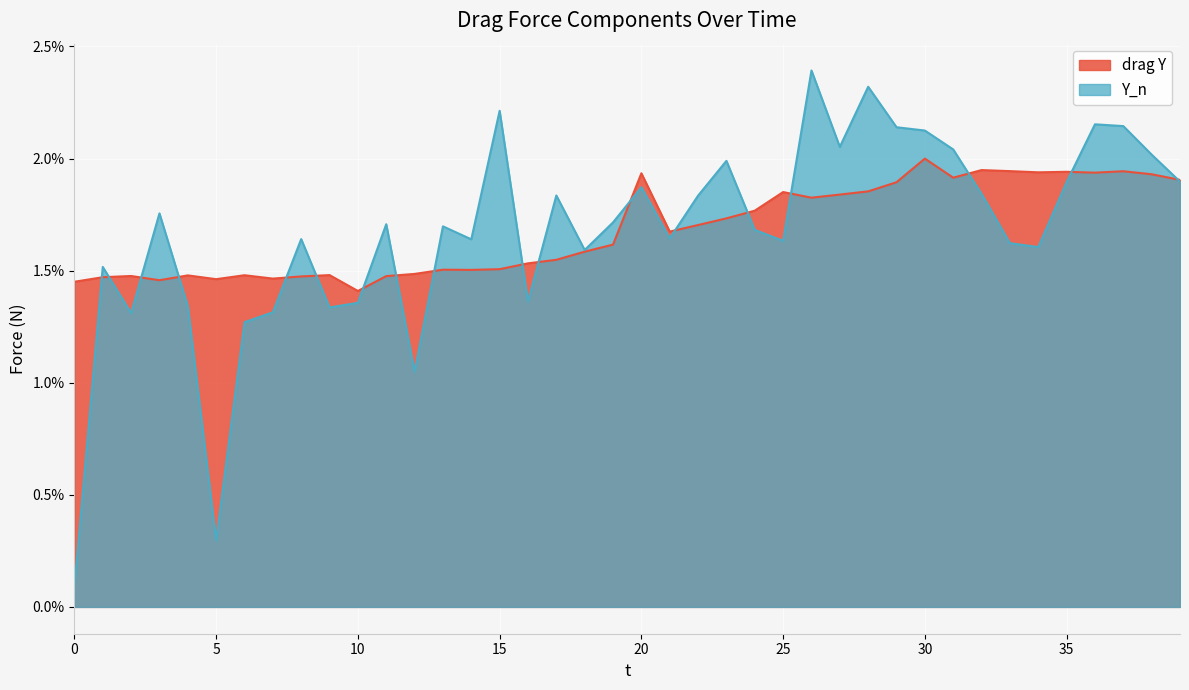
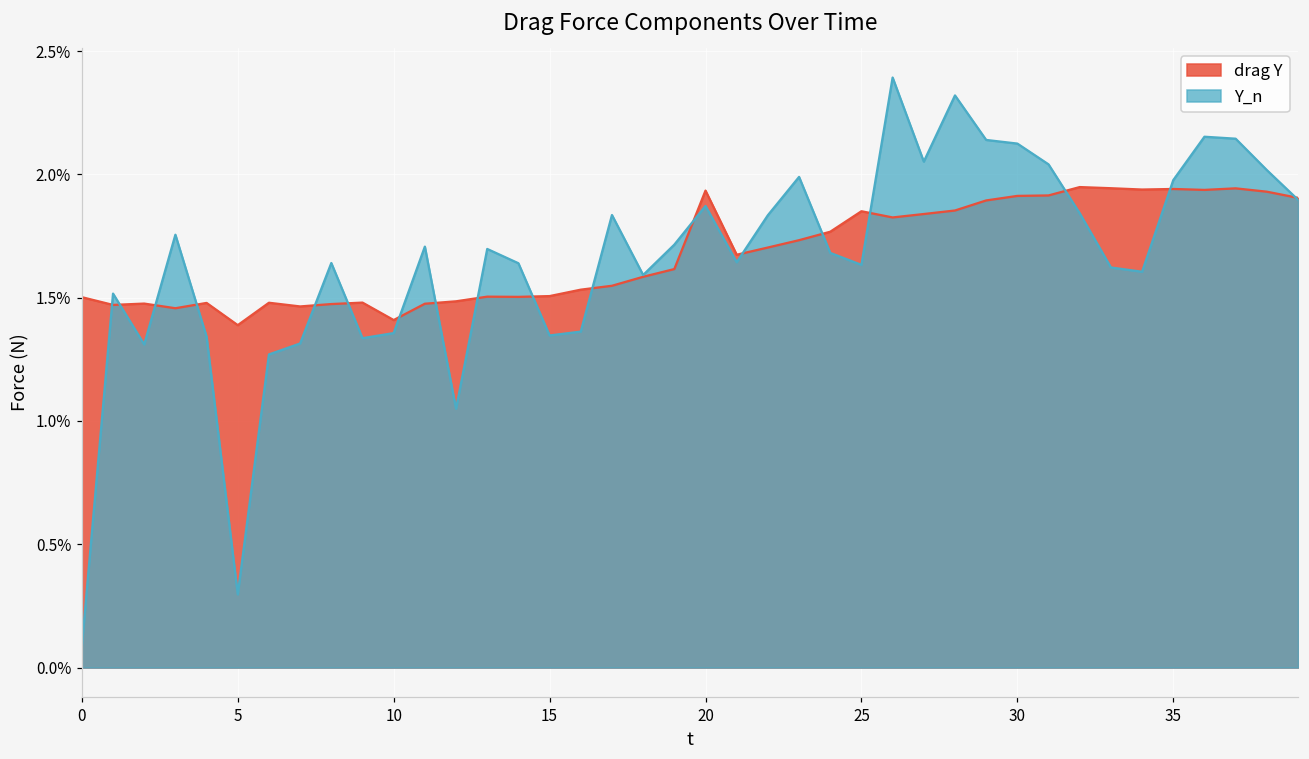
  {
    "drag Y": {
-     "0": "1.45%",
-     "5": "1.46%",
+     "0": "1.50%",
+     "5": "1.39%",
      "10": "1.41%",
      "15": "1.51%",
      "20": "1.93%",
      "25": "1.85%",
-     "30": "2.00%",
+     "30": "1.91%",
      "35": "1.94%"
    },
    "Y_n": {
      "0": "0.09%",
      "5": "0.30%",
      "10": "1.36%",
-     "15": "2.21%",
+     "15": "1.35%",
      "20": "1.87%",
      "25": "1.63%",
      "30": "2.12%",
-     "35": "1.89%"
+     "35": "1.98%"
    }
  }
